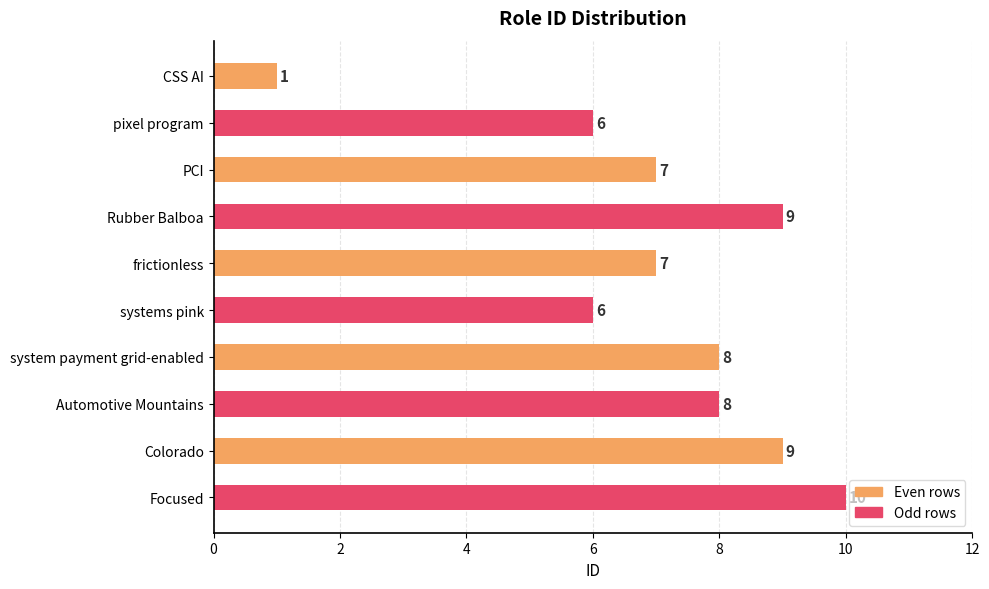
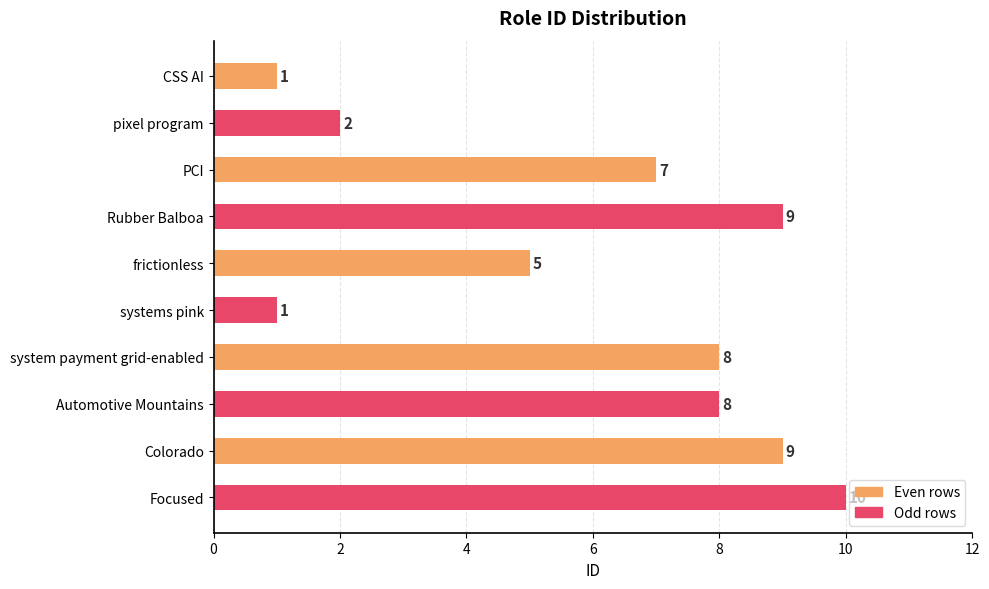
  {
    "CSS AI": 1,
-   "pixel program": 6,
+   "pixel program": 2,
    "PCI": 7,
    "Rubber Balboa": 9,
-   "frictionless": 7,
-   "systems pink": 6,
+   "frictionless": 5,
+   "systems pink": 1,
    "system payment grid-enabled": 8,
    "Automotive Mountains": 8,
    "Colorado": 9
  }
